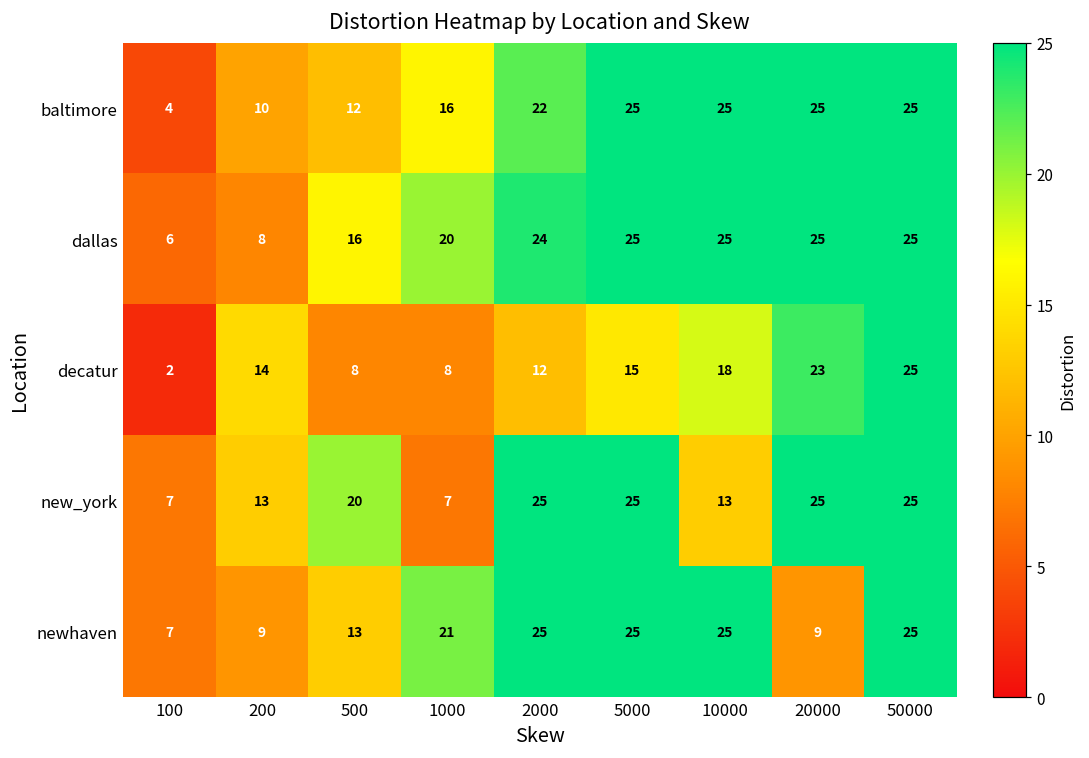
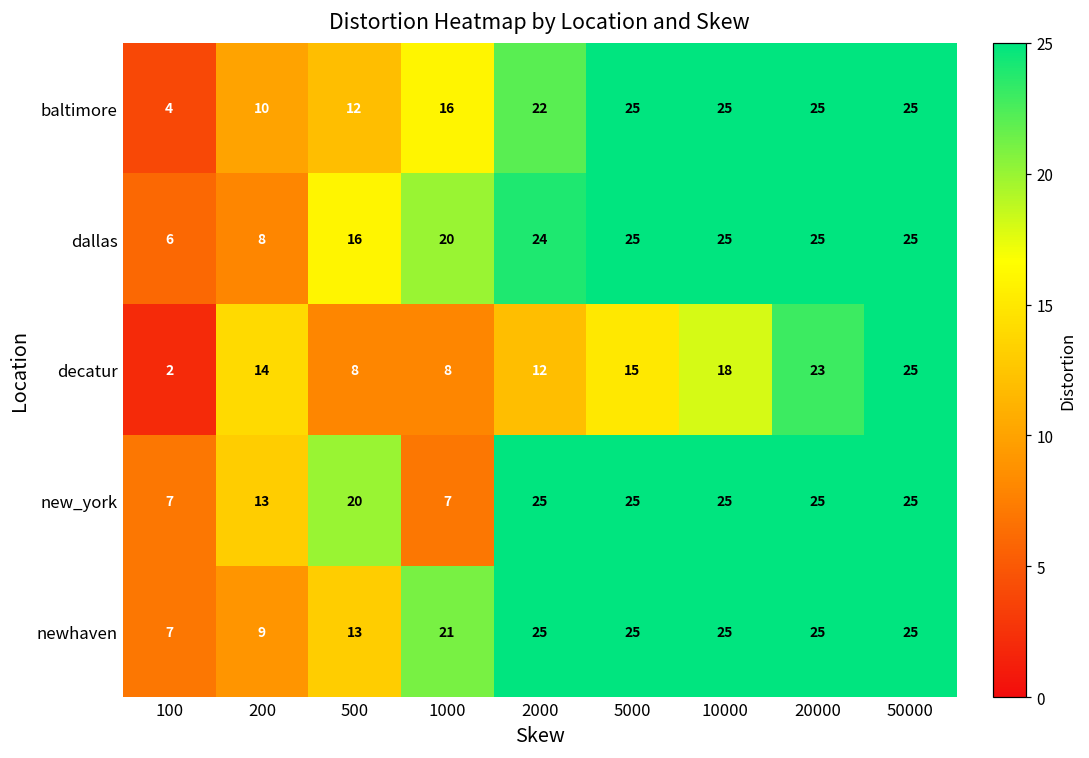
  {
    "baltimore": {
      "100": 4,
      "200": 10,
      "500": 12,
      "1000": 16,
      "2000": 22,
      "5000": 25,
      "10000": 25,
      "20000": 25,
      "50000": 25
    },
    "dallas": {
      "100": 6,
      "200": 8,
      "500": 16,
      "1000": 20,
      "2000": 24,
      "5000": 25,
      "10000": 25,
      "20000": 25,
      "50000": 25
    },
    "decatur": {
      "100": 2,
      "200": 14,
      "500": 8,
      "1000": 8,
      "2000": 12,
      "5000": 15,
      "10000": 18,
      "20000": 23,
      "50000": 25
    },
    "new_york": {
      "100": 7,
      "200": 13,
      "500": 20,
      "1000": 7,
      "2000": 25,
      "5000": 25,
-     "10000": 13,
+     "10000": 25,
      "20000": 25,
      "50000": 25
    },
    "newhaven": {
      "100": 7,
      "200": 9,
      "500": 13,
      "1000": 21,
      "2000": 25,
      "5000": 25,
      "10000": 25,
-     "20000": 9,
+     "20000": 25,
      "50000": 25
    }
  }
